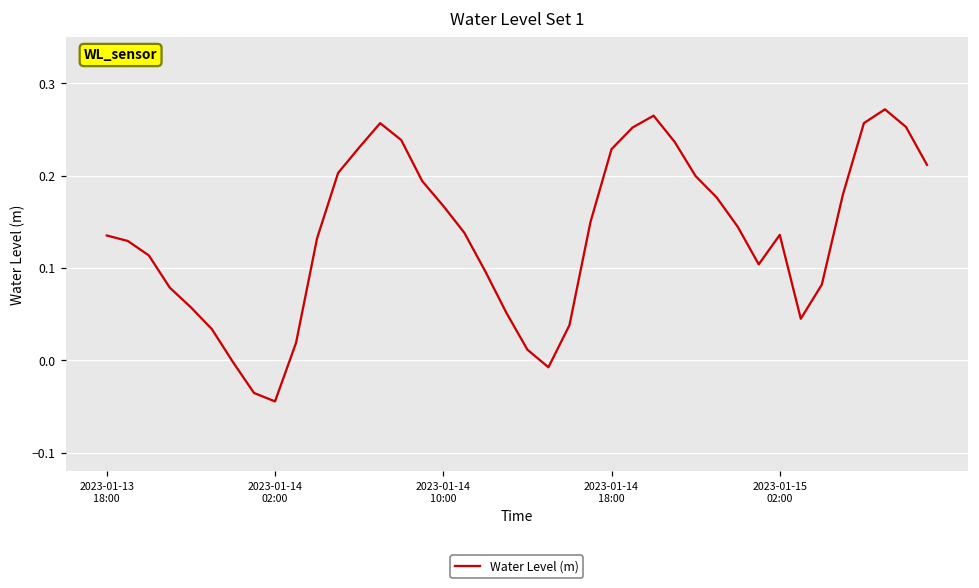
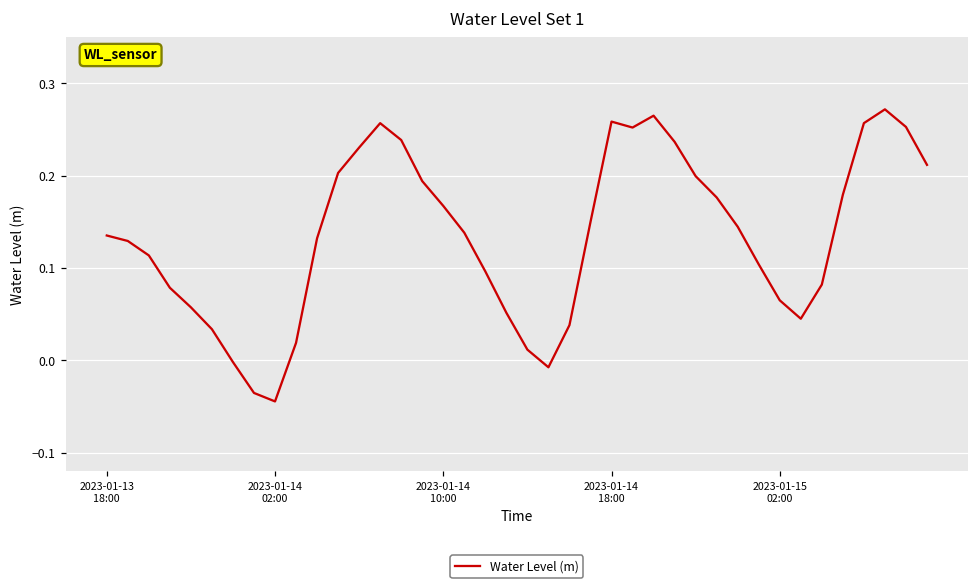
  {
    "2023-01-13 18:00": 0.14,
    "2023-01-14 02:00": -0.04,
    "2023-01-14 10:00": 0.17,
-   "2023-01-14 18:00": 0.23,
-   "2023-01-15 02:00": 0.14
+   "2023-01-14 18:00": 0.26,
+   "2023-01-15 02:00": 0.06
  }
